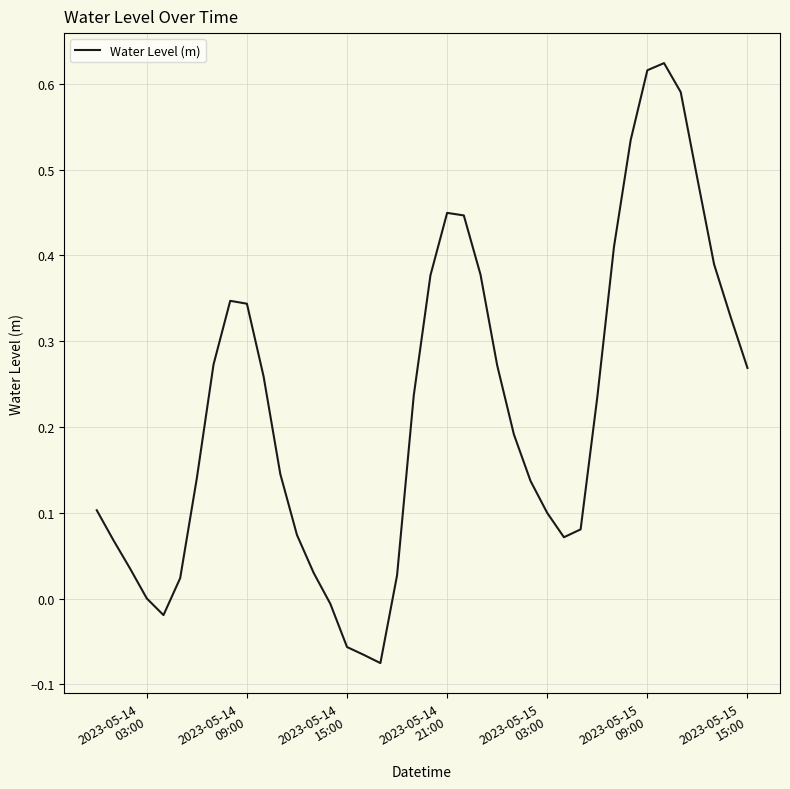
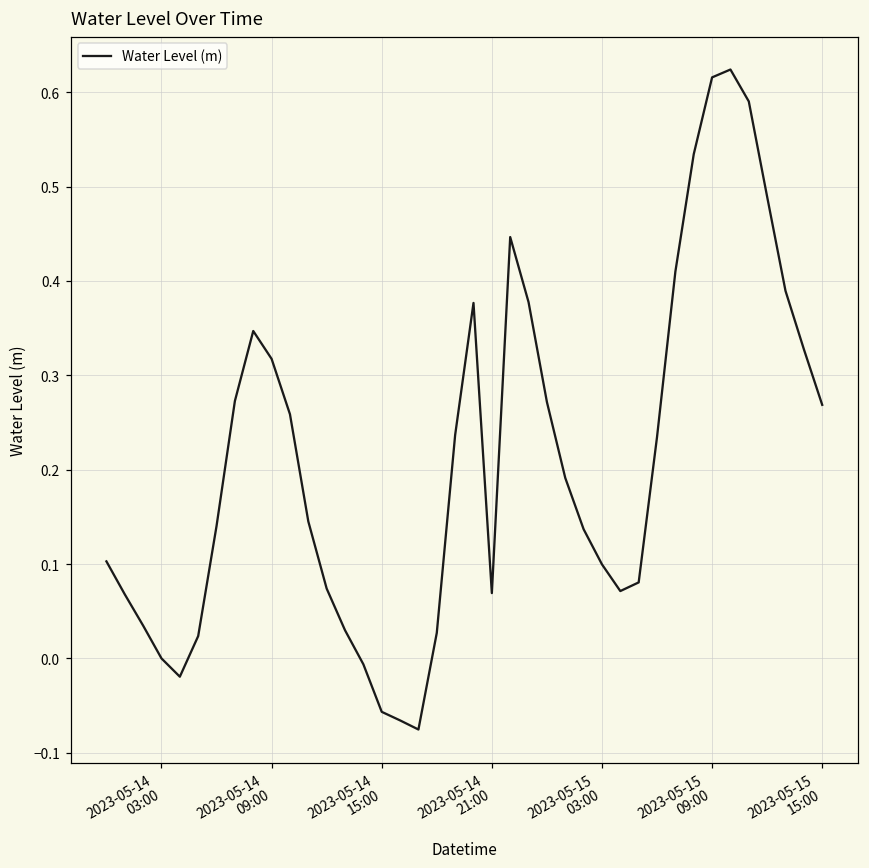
  {
    "2023-05-14 03:00": 0.00,
-   "2023-05-14 09:00": 0.34,
+   "2023-05-14 09:00": 0.32,
    "2023-05-14 15:00": -0.06,
-   "2023-05-14 21:00": 0.45,
+   "2023-05-14 21:00": 0.07,
    "2023-05-15 03:00": 0.10,
    "2023-05-15 09:00": 0.62,
    "2023-05-15 15:00": 0.27
  }
